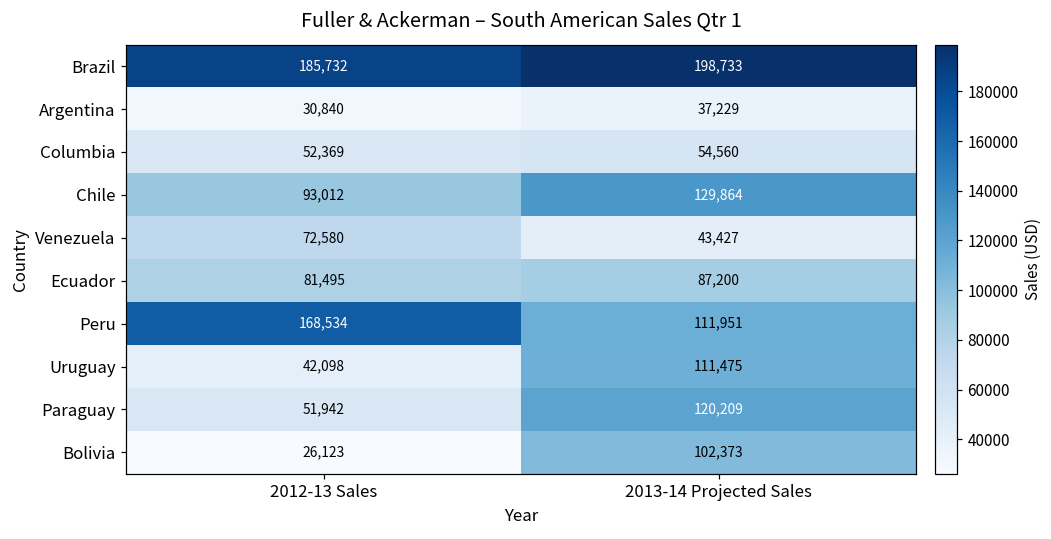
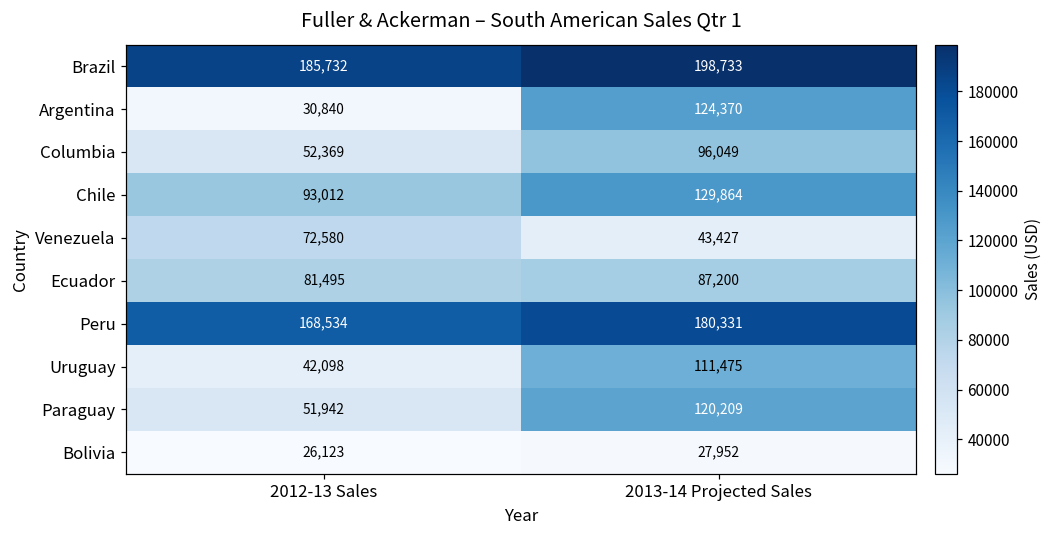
  {
    "Brazil": {
      "2012-13 Sales": "185,732",
      "2013-14 Projected Sales": "198,733"
    },
    "Argentina": {
      "2012-13 Sales": "30,840",
-     "2013-14 Projected Sales": "37,229"
+     "2013-14 Projected Sales": "124,370"
    },
    "Columbia": {
      "2012-13 Sales": "52,369",
-     "2013-14 Projected Sales": "54,560"
+     "2013-14 Projected Sales": "96,049"
    },
    "Chile": {
      "2012-13 Sales": "93,012",
      "2013-14 Projected Sales": "129,864"
    },
    "Venezuela": {
      "2012-13 Sales": "72,580",
      "2013-14 Projected Sales": "43,427"
    },
    "Ecuador": {
      "2012-13 Sales": "81,495",
      "2013-14 Projected Sales": "87,200"
    },
    "Peru": {
      "2012-13 Sales": "168,534",
-     "2013-14 Projected Sales": "111,951"
+     "2013-14 Projected Sales": "180,331"
    },
    "Uruguay": {
      "2012-13 Sales": "42,098",
      "2013-14 Projected Sales": "111,475"
    },
    "Paraguay": {
      "2012-13 Sales": "51,942",
      "2013-14 Projected Sales": "120,209"
    },
    "Bolivia": {
      "2012-13 Sales": "26,123",
-     "2013-14 Projected Sales": "102,373"
+     "2013-14 Projected Sales": "27,952"
    }
  }
